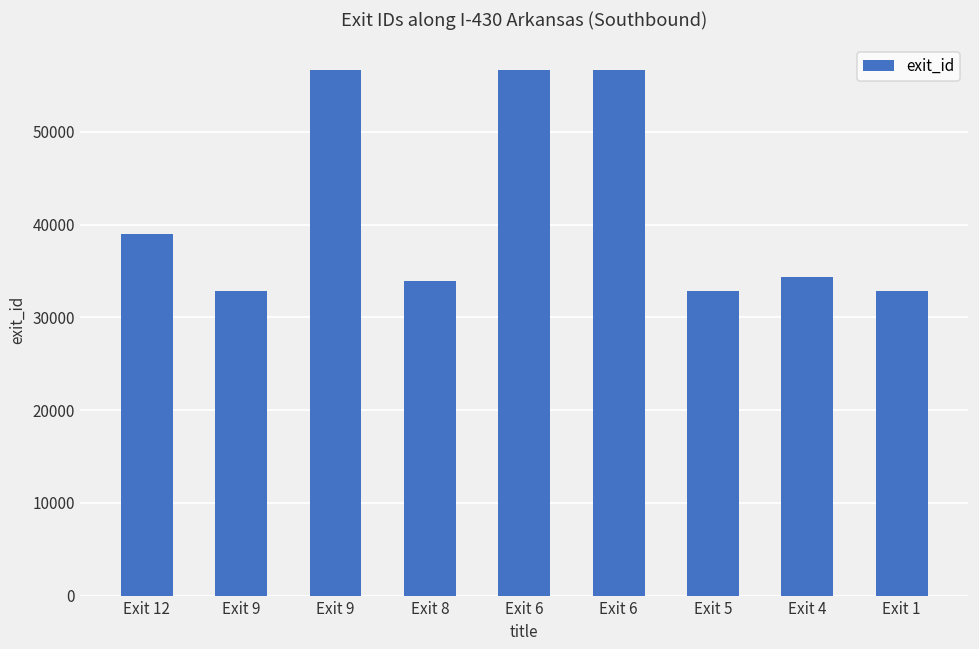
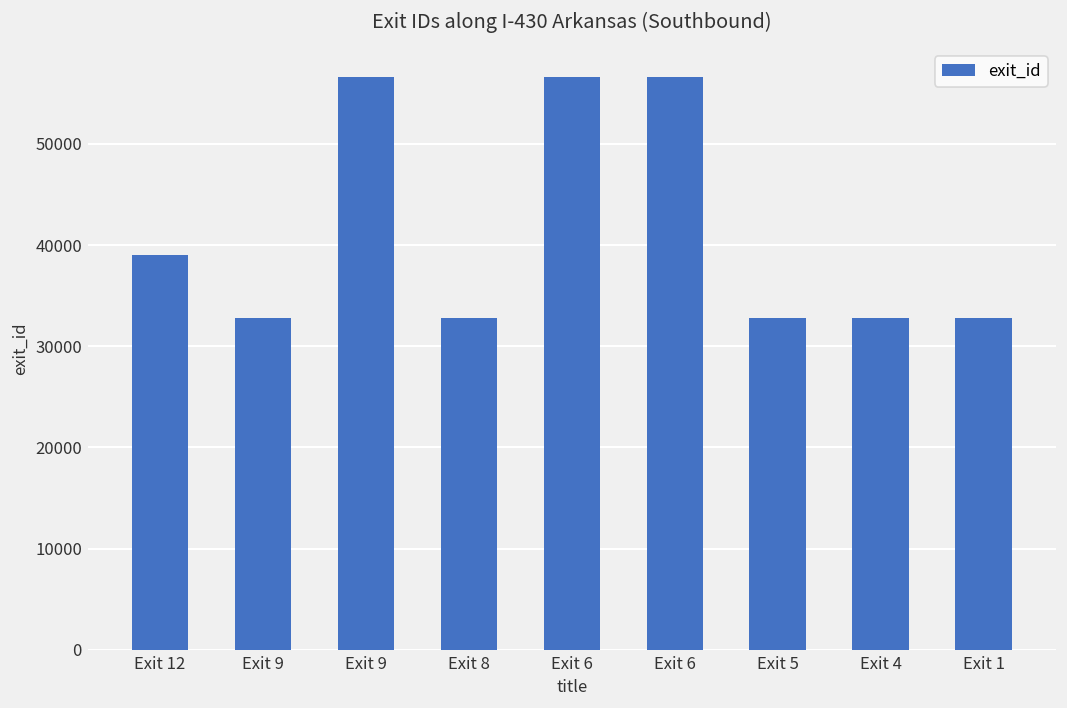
  {
    "Exit 12": 39000,
-   "Exit 8": 34000,
+   "Exit 8": 33000,
    "Exit 5": 33000,
-   "Exit 4": 34000,
+   "Exit 4": 33000,
    "Exit 1": 33000
  }
